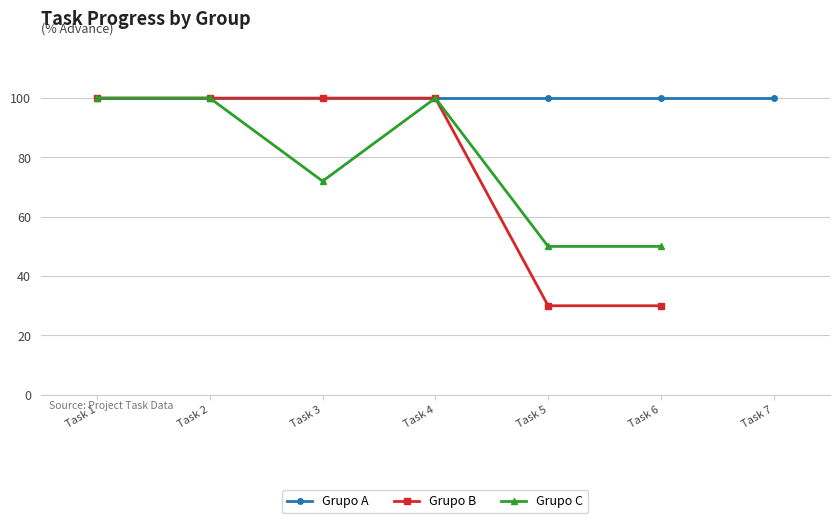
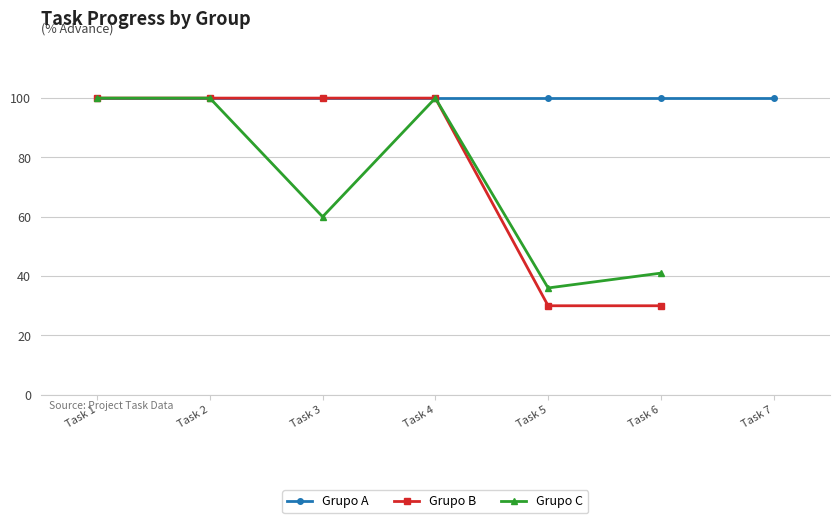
  {
    "Grupo A": {
      "Task 5": 100,
      "Task 6": 100,
      "Task 7": 100
    },
    "Grupo B": {
      "Task 5": 30,
      "Task 6": 30
    },
    "Grupo C": {
-     "Task 3": 72,
-     "Task 5": 50,
-     "Task 6": 50
+     "Task 3": 60,
+     "Task 5": 36,
+     "Task 6": 41
    }
  }
